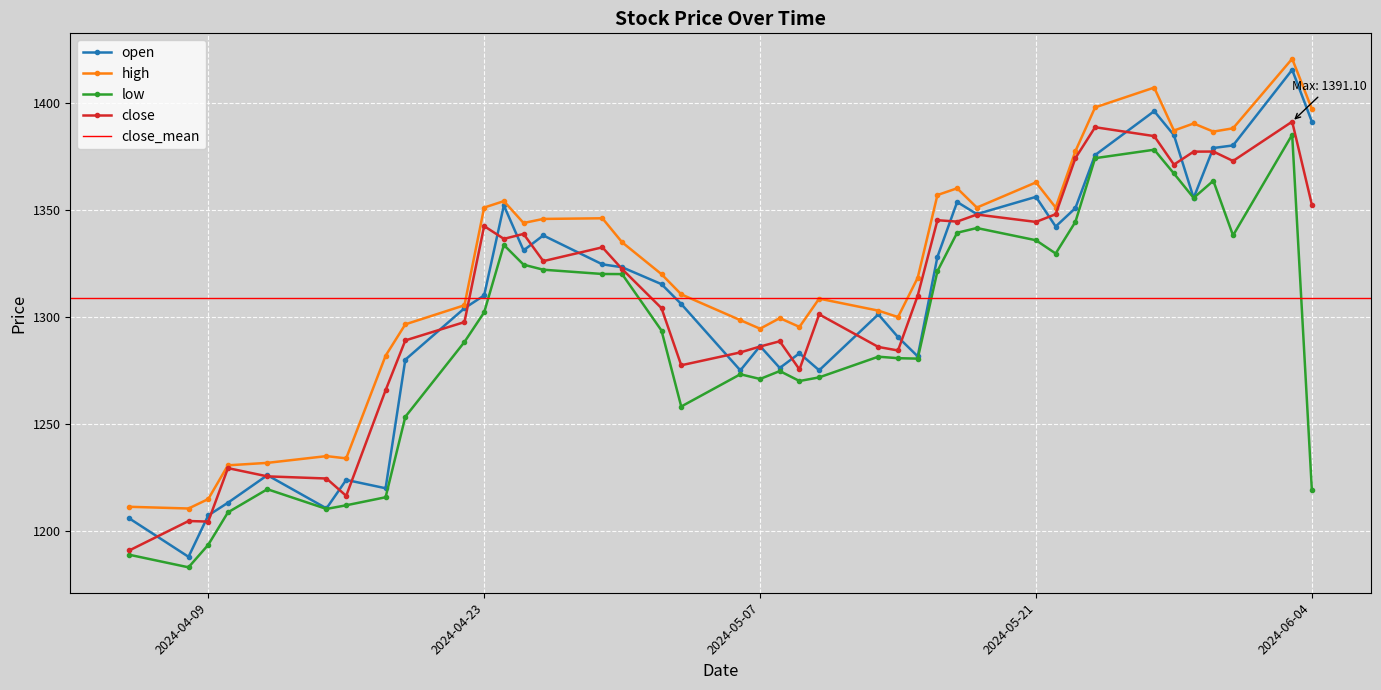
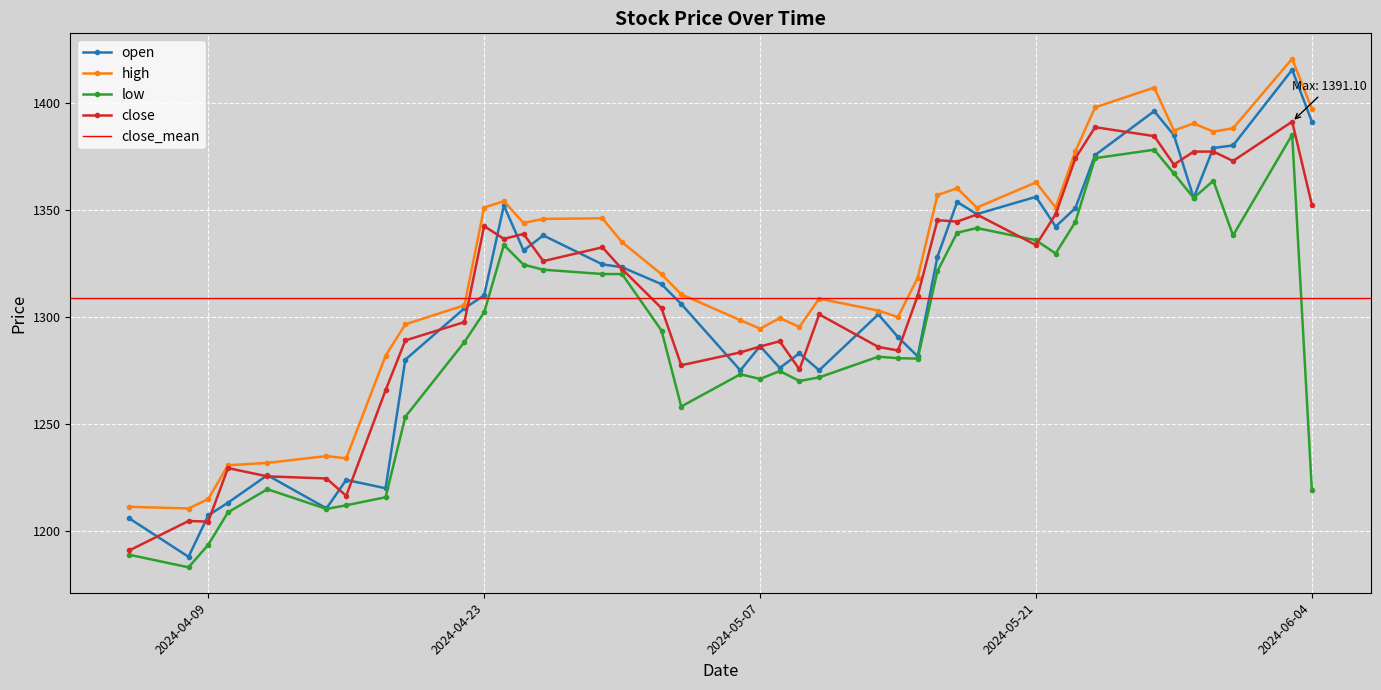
  {
    "open": {
      "2024-04-09": 1207,
      "2024-04-23": 1310,
      "2024-05-21": 1356
    },
    "high": {
      "2024-04-09": 1215,
      "2024-04-23": 1351,
      "2024-05-07": 1294,
      "2024-05-21": 1363
    },
    "low": {
      "2024-04-09": 1194,
      "2024-04-23": 1302,
      "2024-05-07": 1271,
      "2024-05-21": 1336,
      "2024-06-04": 1219
    },
    "close": {
      "2024-04-09": 1204,
      "2024-04-23": 1342,
-     "2024-05-21": 1344,
+     "2024-05-21": 1334,
      "2024-06-04": 1352
    }
  }
